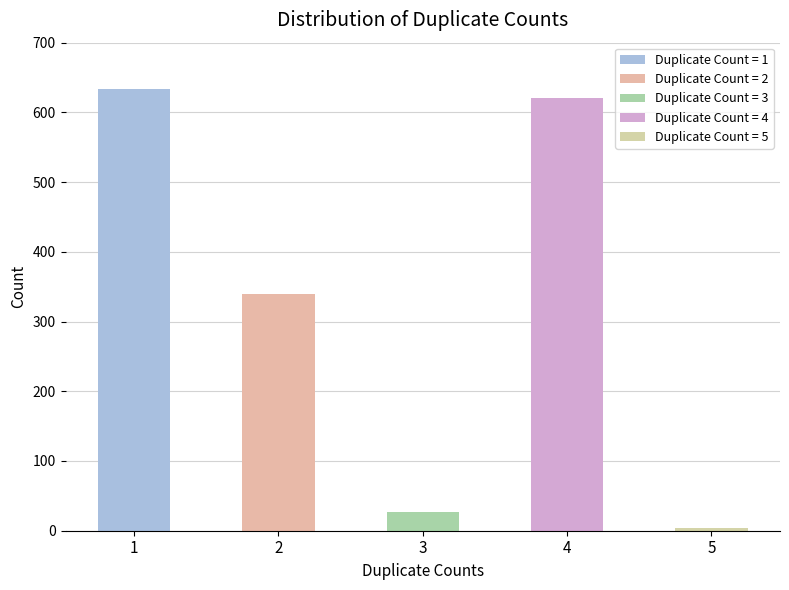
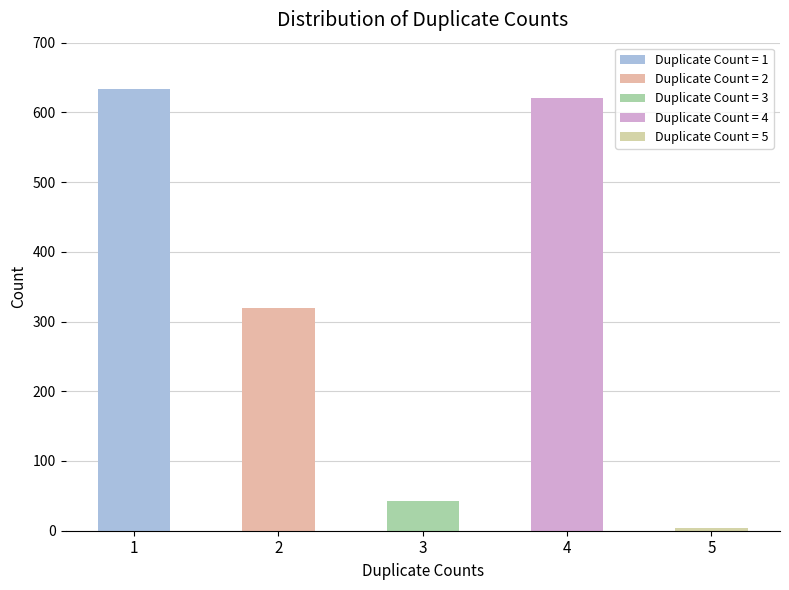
  {
    "1": 630,
-   "2": 340,
-   "3": 30,
+   "2": 320,
+   "3": 40,
    "4": 620,
    "5": 0
  }
